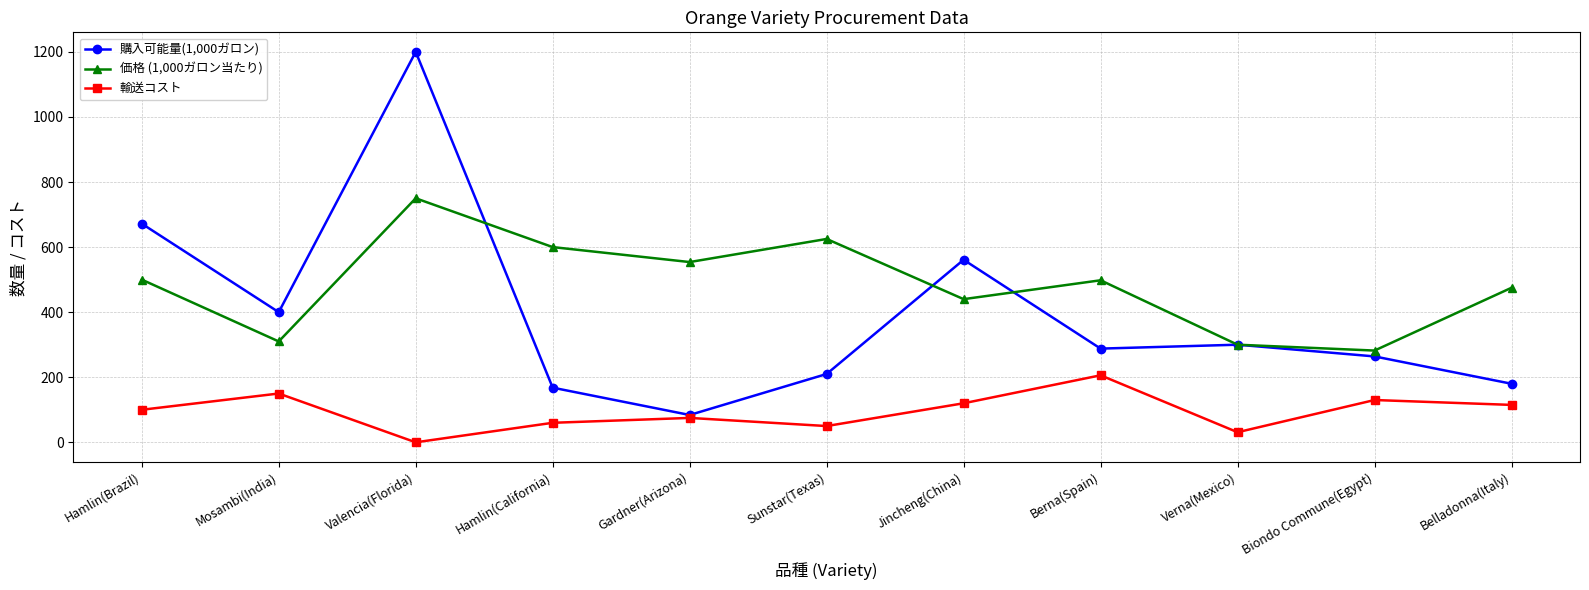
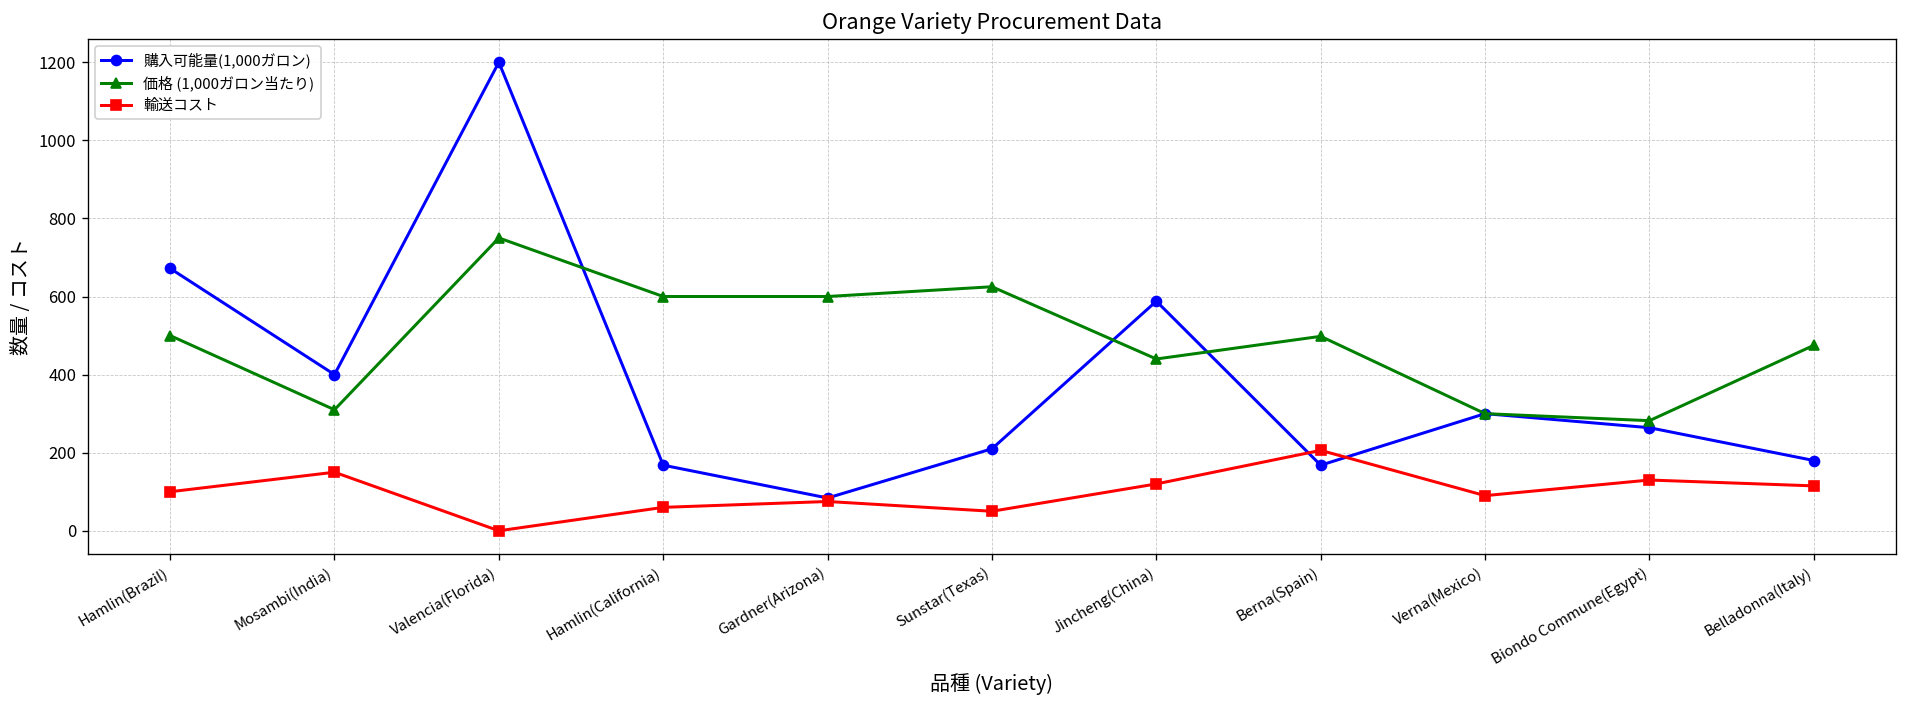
  {
    "購入可能量(1,000ガロン)": {
      "Hamlin(Brazil)": 670,
      "Mosambi(India)": 400,
      "Valencia(Florida)": 1200,
      "Hamlin(California)": 170,
      "Gardner(Arizona)": 80,
      "Sunstar(Texas)": 210,
-     "Jincheng(China)": 560,
-     "Berna(Spain)": 290,
+     "Jincheng(China)": 590,
+     "Berna(Spain)": 170,
      "Biondo Commune(Egypt)": 260,
      "Belladonna(Italy)": 180
    },
    "価格 (1,000ガロン当たり)": {
      "Hamlin(Brazil)": 500,
      "Mosambi(India)": 310,
      "Valencia(Florida)": 750,
      "Hamlin(California)": 600,
-     "Gardner(Arizona)": 550,
+     "Gardner(Arizona)": 600,
      "Sunstar(Texas)": 630,
      "Jincheng(China)": 440,
      "Berna(Spain)": 500,
      "Biondo Commune(Egypt)": 280,
      "Belladonna(Italy)": 480
    },
    "輸送コスト": {
      "Hamlin(Brazil)": 100,
      "Mosambi(India)": 150,
      "Valencia(Florida)": 0,
      "Hamlin(California)": 60,
      "Gardner(Arizona)": 80,
      "Sunstar(Texas)": 50,
      "Jincheng(China)": 120,
      "Berna(Spain)": 210,
-     "Verna(Mexico)": 30,
+     "Verna(Mexico)": 90,
      "Biondo Commune(Egypt)": 130,
      "Belladonna(Italy)": 120
    }
  }
